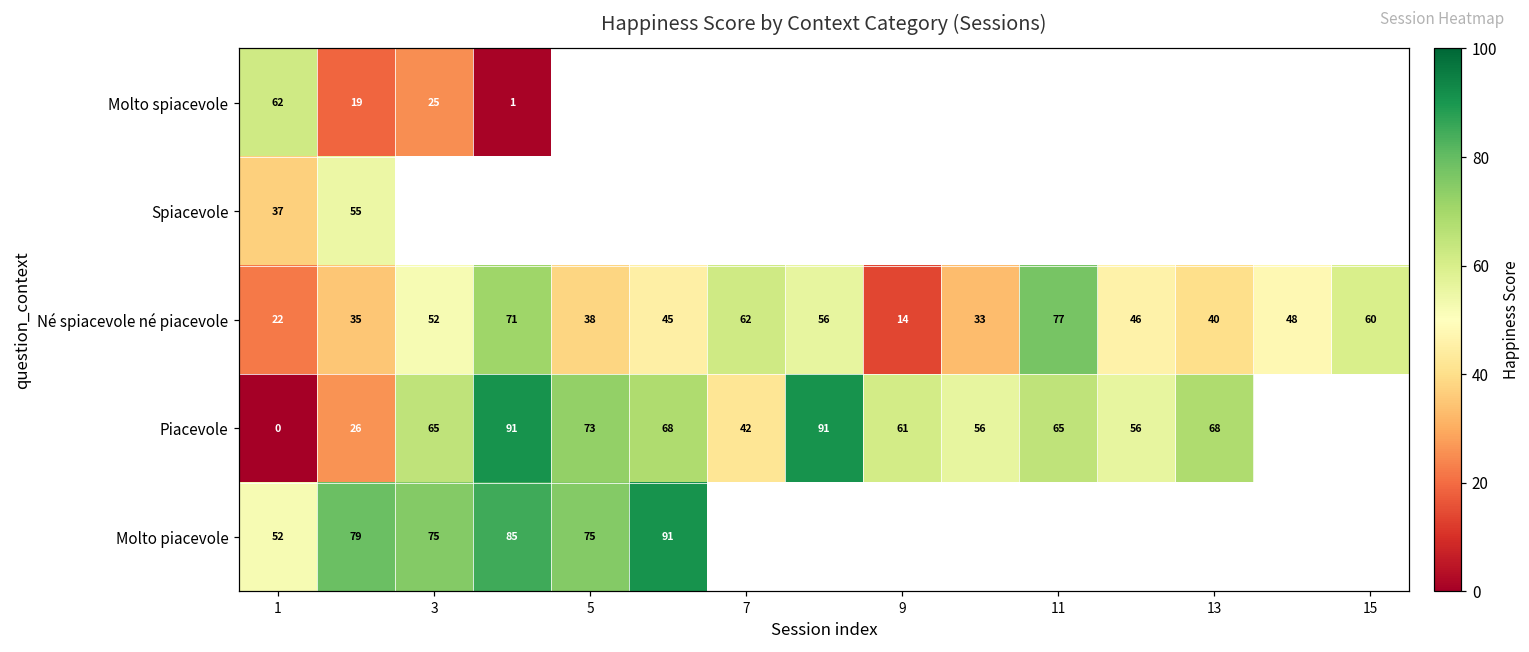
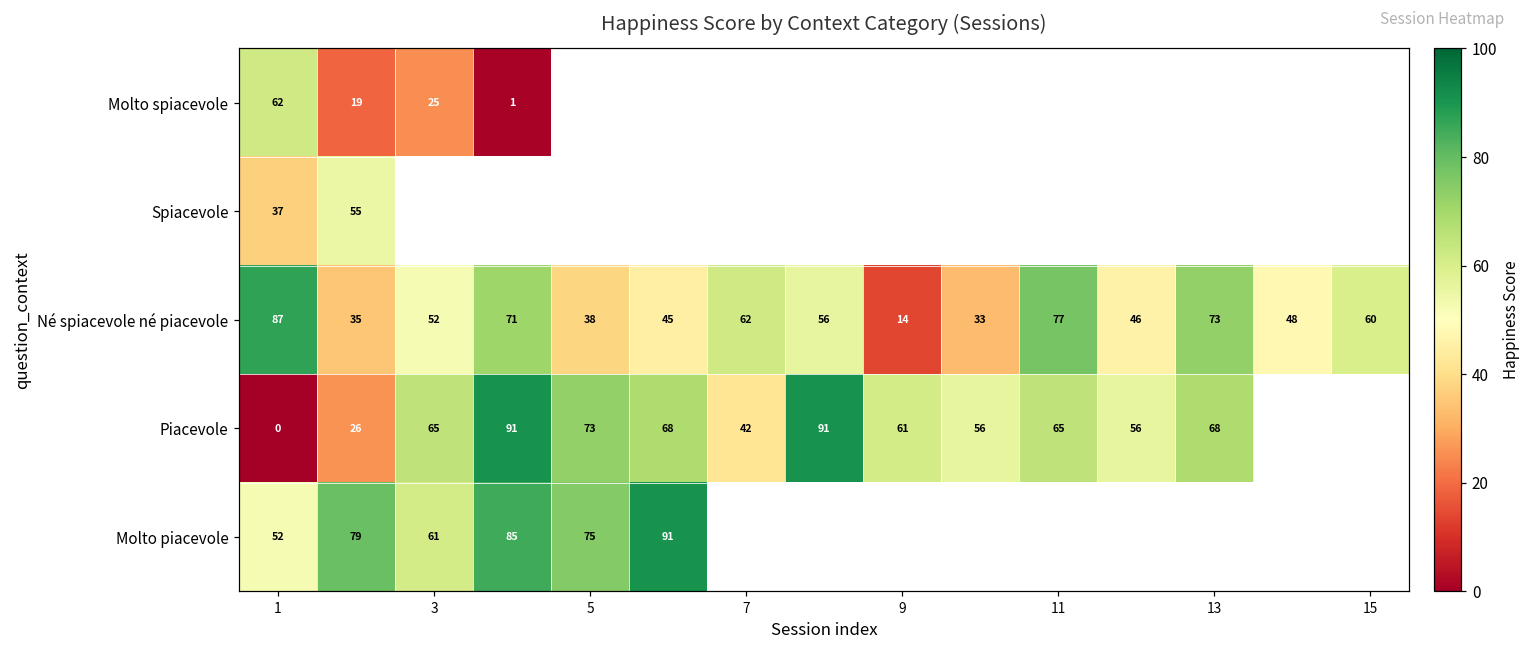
  {
    "Molto spiacevole": {
      "1": 62,
      "3": 25
    },
    "Spiacevole": {
      "1": 37
    },
    "Né spiacevole né piacevole": {
-     "1": 22,
+     "1": 87,
      "3": 52,
      "5": 38,
      "7": 62,
      "9": 14,
      "11": 77,
-     "13": 40,
+     "13": 73,
      "15": 60
    },
    "Piacevole": {
      "1": 0,
      "3": 65,
      "5": 73,
      "7": 42,
      "9": 61,
      "11": 65,
      "13": 68
    },
    "Molto piacevole": {
      "1": 52,
-     "3": 75,
+     "3": 61,
      "5": 75
    }
  }
